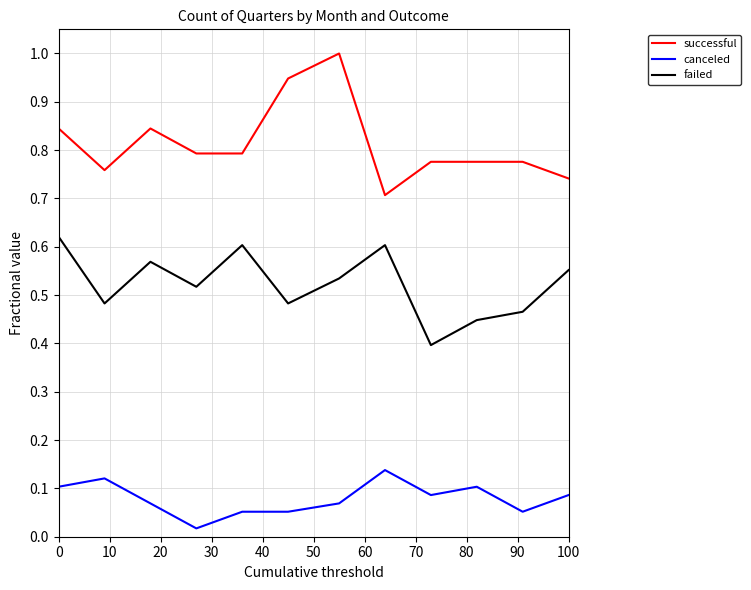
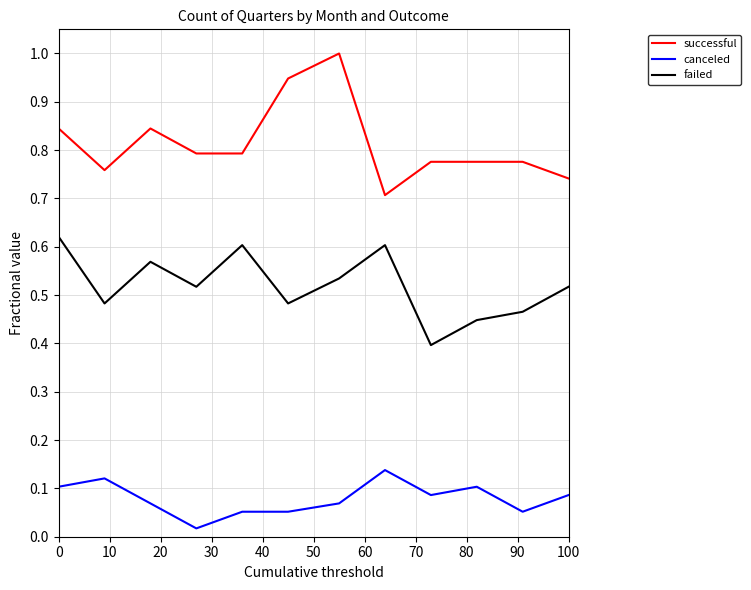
  {
    "successful": {
      "0": 0.84,
      "100": 0.74
    },
    "canceled": {
      "0": 0.10,
      "100": 0.09
    },
    "failed": {
      "0": 0.62,
-     "100": 0.55
+     "100": 0.52
    }
  }
